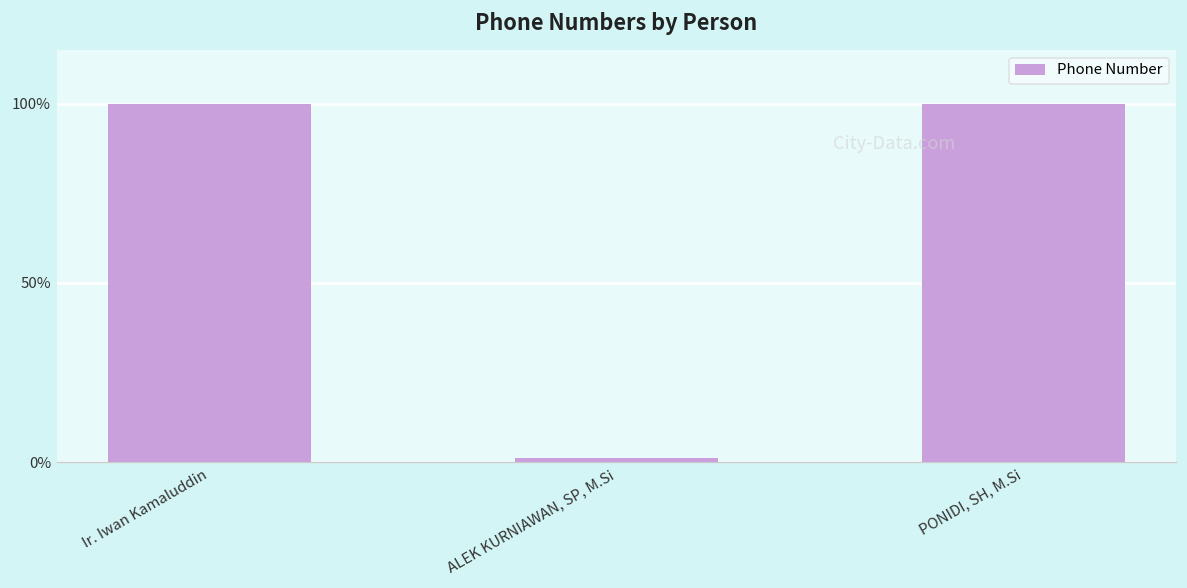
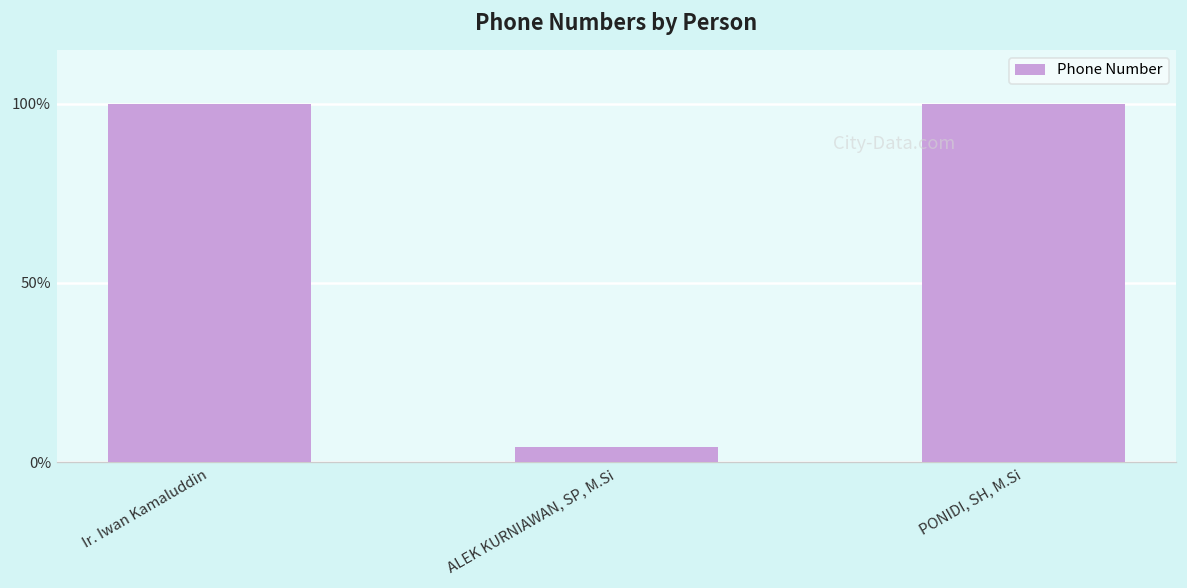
  {
    "Ir. Iwan Kamaluddin": "100%",
-   "ALEK KURNIAWAN, SP, M.Si": "1%",
+   "ALEK KURNIAWAN, SP, M.Si": "4%",
    "PONIDI, SH, M.Si": "100%"
  }
